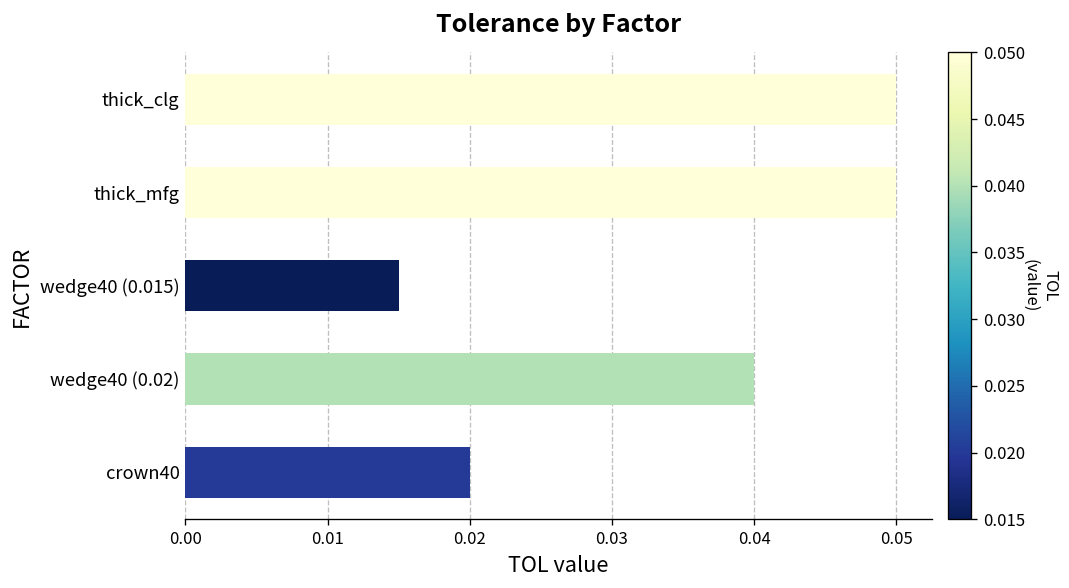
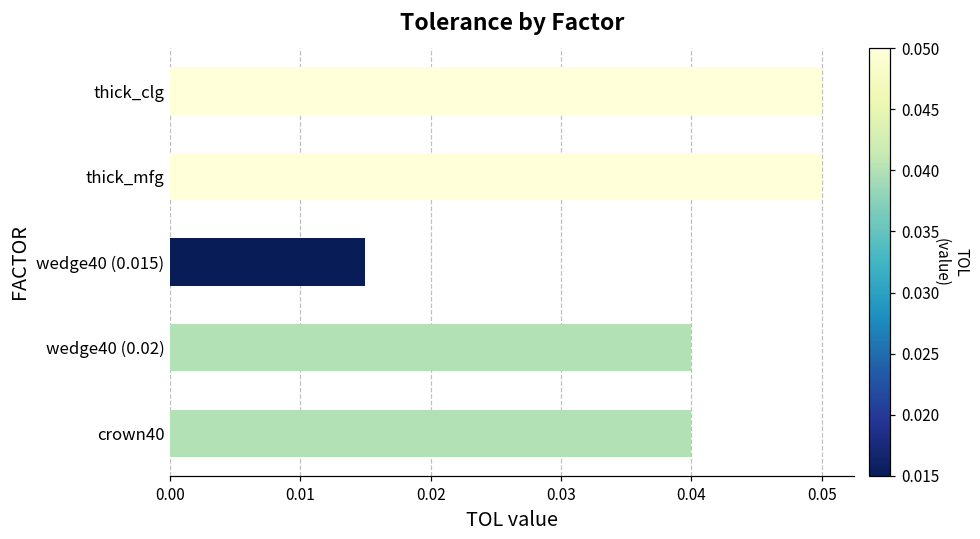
  {
    "thick_clg": 0.05,
    "thick_mfg": 0.05,
    "wedge40 (0.015)": 0.0150,
    "wedge40 (0.02)": 0.04,
-   "crown40": 0.02
+   "crown40": 0.04
  }
